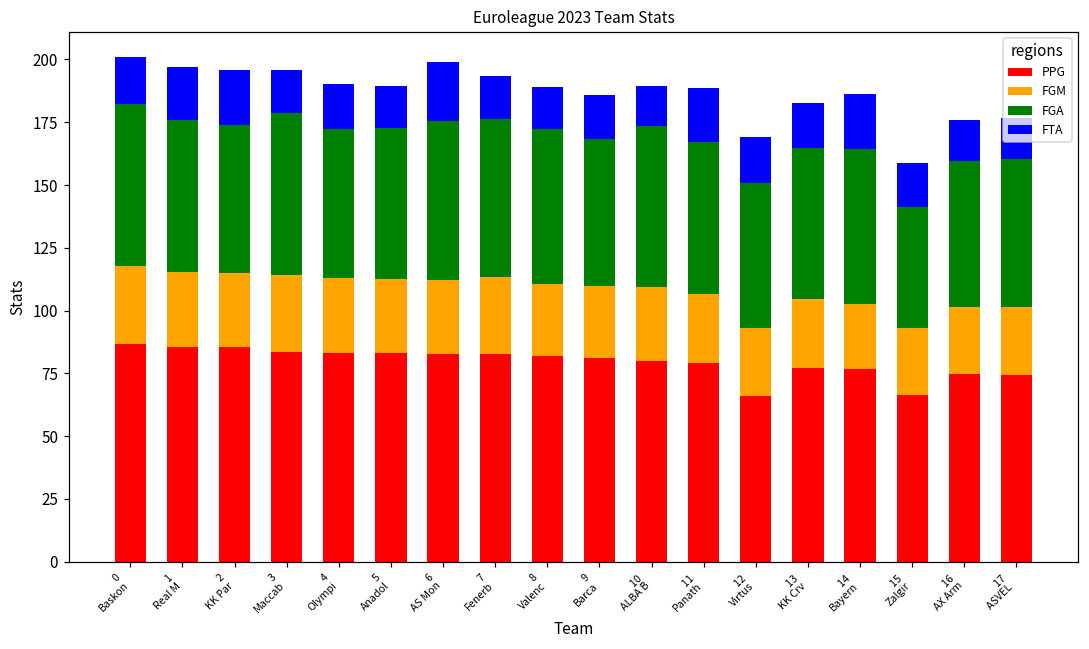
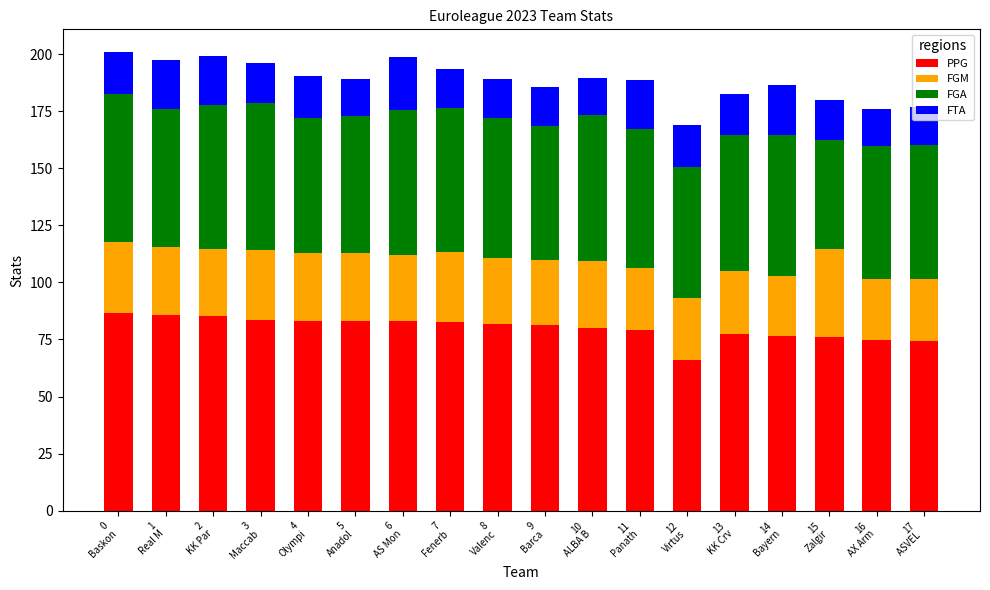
  {
    "PPG": {
      "0 Baskon": 87,
      "1 Real M": 86,
      "2 KK Par": 85,
      "3 Maccab": 84,
      "4 Olympi": 83,
      "5 Anadol": 83,
      "6 AS Mon": 83,
      "7 Fenerb": 83,
      "8 Valenc": 82,
      "9 Barca": 81,
      "10 ALBA B": 80,
      "11 Panath": 79,
      "12 Virtus": 66,
      "13 KK Crv": 77,
      "14 Bayern": 77,
-     "15 Zalgir": 66,
+     "15 Zalgir": 76,
      "16 AX Arm": 75,
      "17 ASVEL": 74
    },
    "FGM": {
      "0 Baskon": 31,
      "1 Real M": 30,
      "2 KK Par": 29,
      "3 Maccab": 31,
      "4 Olympi": 30,
      "5 Anadol": 30,
      "6 AS Mon": 29,
      "7 Fenerb": 30,
      "8 Valenc": 29,
      "9 Barca": 29,
      "10 ALBA B": 29,
      "11 Panath": 27,
      "12 Virtus": 27,
      "13 KK Crv": 28,
      "14 Bayern": 26,
-     "15 Zalgir": 27,
+     "15 Zalgir": 39,
      "16 AX Arm": 27,
      "17 ASVEL": 27
    },
    "FGA": {
      "0 Baskon": 65,
      "1 Real M": 61,
-     "2 KK Par": 59,
+     "2 KK Par": 63,
      "3 Maccab": 65,
      "4 Olympi": 59,
      "5 Anadol": 60,
      "6 AS Mon": 63,
      "7 Fenerb": 63,
      "8 Valenc": 62,
      "9 Barca": 59,
      "10 ALBA B": 64,
      "11 Panath": 61,
      "12 Virtus": 58,
      "13 KK Crv": 60,
      "14 Bayern": 62,
      "15 Zalgir": 48,
      "16 AX Arm": 58,
      "17 ASVEL": 59
    },
    "FTA": {
      "0 Baskon": 19,
      "1 Real M": 21,
      "2 KK Par": 22,
      "3 Maccab": 17,
      "4 Olympi": 18,
      "5 Anadol": 16,
      "6 AS Mon": 23,
      "7 Fenerb": 17,
      "8 Valenc": 17,
      "9 Barca": 18,
      "10 ALBA B": 16,
      "11 Panath": 22,
      "12 Virtus": 18,
      "13 KK Crv": 18,
      "14 Bayern": 22,
      "15 Zalgir": 18,
      "16 AX Arm": 16
    }
  }
